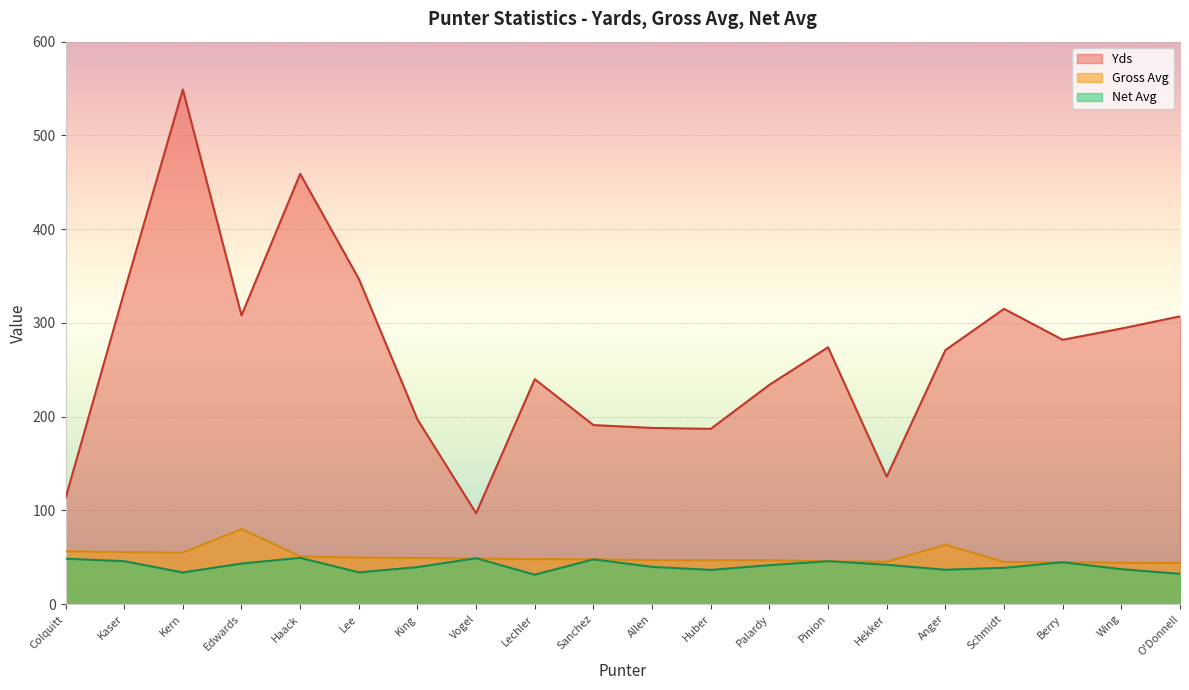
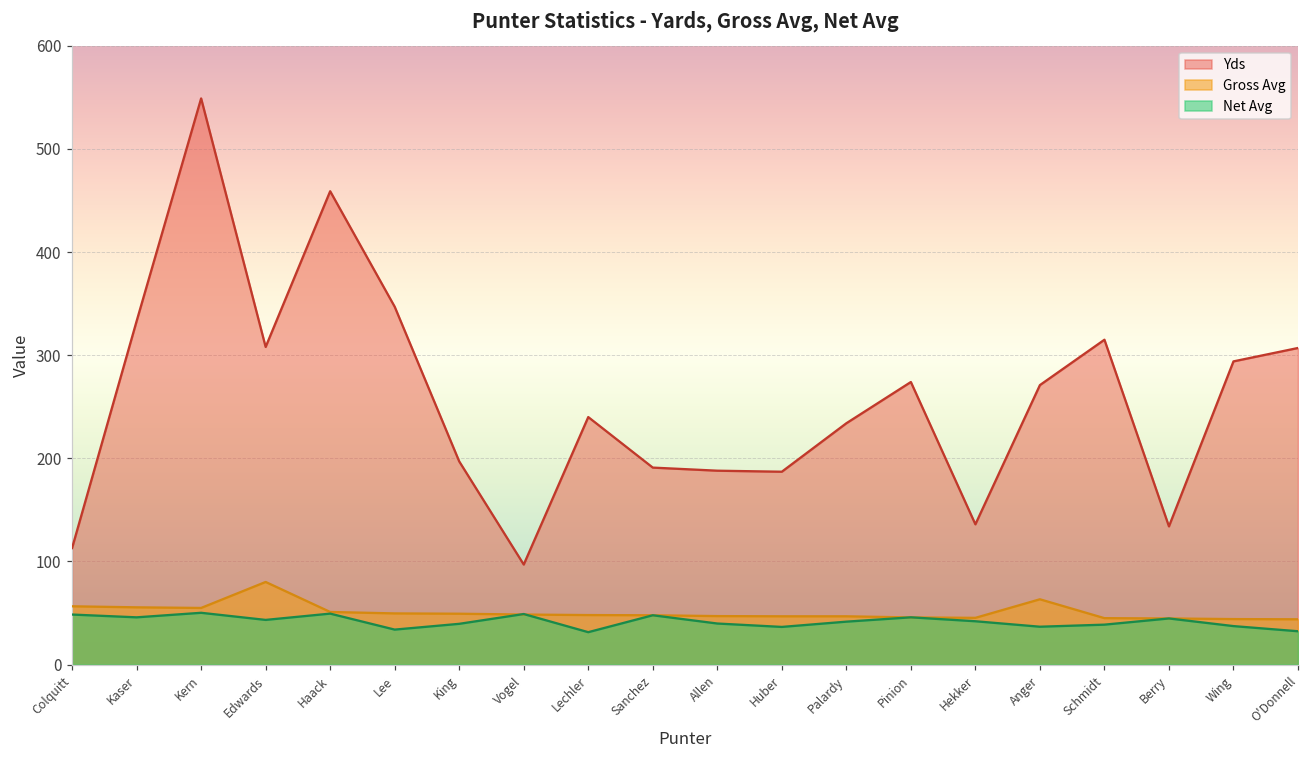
  {
    "Yds": {
      "Colquitt": 110,
      "Kaser": 330,
      "Kern": 550,
      "Edwards": 310,
      "Haack": 460,
      "Lee": 350,
      "King": 200,
      "Vogel": 100,
      "Lechler": 240,
      "Sanchez": 190,
      "Allen": 190,
      "Huber": 190,
      "Palardy": 230,
      "Pinion": 270,
      "Hekker": 140,
      "Anger": 270,
      "Schmidt": 320,
-     "Berry": 280,
+     "Berry": 130,
      "Wing": 290,
      "O'Donnell": 310
    },
    "Gross Avg": {
      "Colquitt": 60,
      "Kaser": 60,
      "Kern": 50,
      "Edwards": 80,
      "Lee": 50,
      "King": 50,
      "Lechler": 50,
      "Allen": 50,
      "Huber": 50,
      "Palardy": 50,
      "Hekker": 50,
      "Anger": 60,
      "Schmidt": 50,
      "Wing": 40,
      "O'Donnell": 40
    },
    "Net Avg": {
      "Colquitt": 50,
      "Kaser": 50,
-     "Kern": 30,
+     "Kern": 50,
      "Edwards": 40,
      "Lee": 30,
      "King": 40,
      "Lechler": 30,
      "Allen": 40,
      "Huber": 40,
      "Palardy": 40,
      "Hekker": 40,
      "Anger": 40,
      "Schmidt": 40,
      "Wing": 40,
      "O'Donnell": 30
    }
  }
